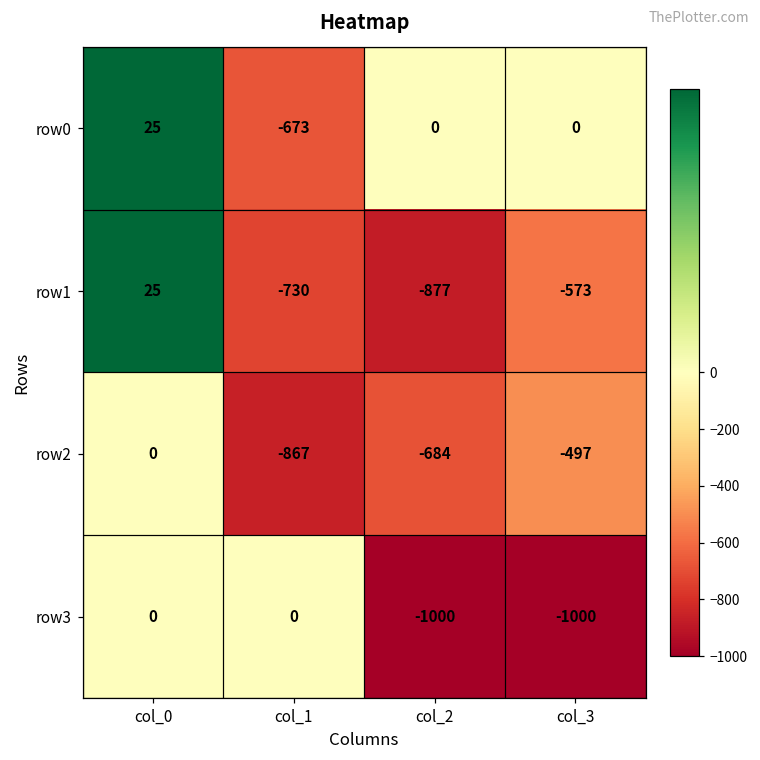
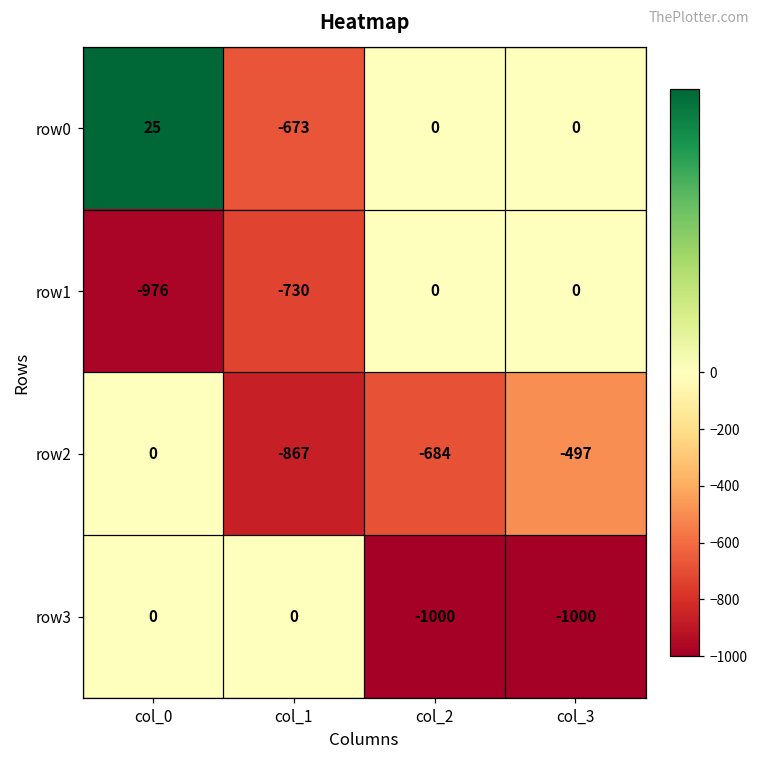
  {
    "row0": {
      "col_0": 25,
      "col_1": -673,
      "col_2": 0,
      "col_3": 0
    },
    "row1": {
-     "col_0": 25,
+     "col_0": -976,
      "col_1": -730,
-     "col_2": -877,
-     "col_3": -573
+     "col_2": 0,
+     "col_3": 0
    },
    "row2": {
      "col_0": 0,
      "col_1": -867,
      "col_2": -684,
      "col_3": -497
    },
    "row3": {
      "col_0": 0,
      "col_1": 0,
      "col_2": -1000,
      "col_3": -1000
    }
  }
